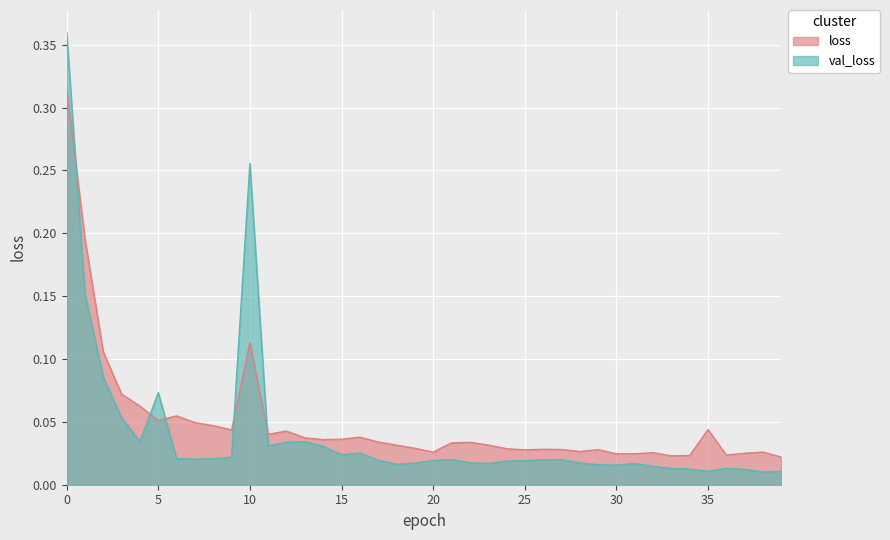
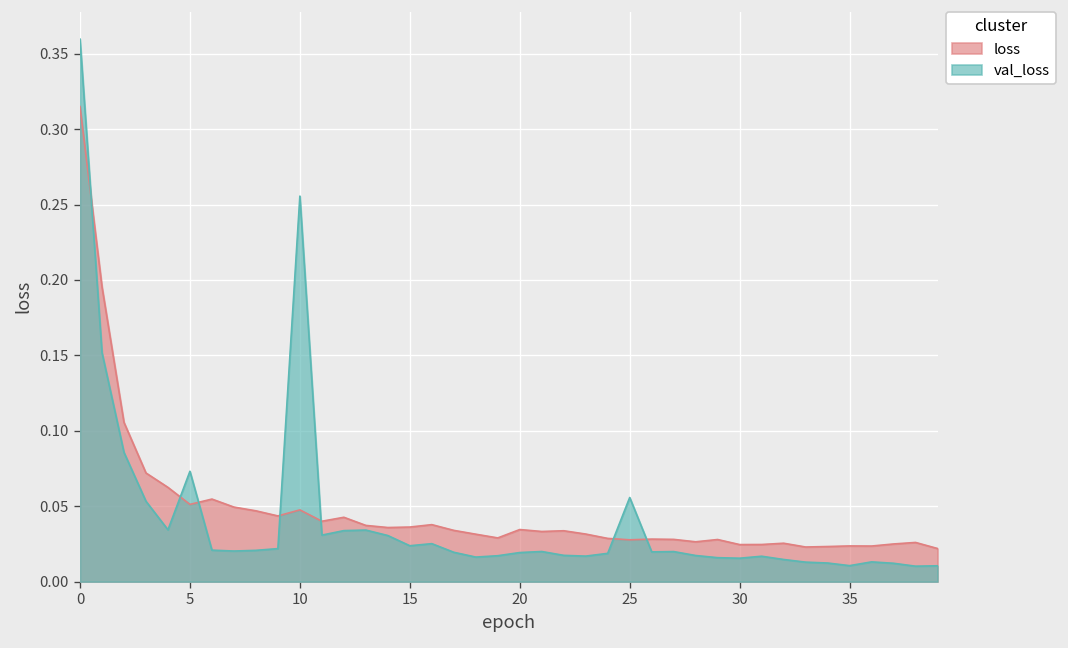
  {
    "loss": {
      "0": 0.315,
      "5": 0.051,
-     "10": 0.113,
+     "10": 0.048,
      "15": 0.036,
-     "20": 0.026,
+     "20": 0.035,
      "25": 0.028,
      "30": 0.025,
-     "35": 0.044
+     "35": 0.024
    },
    "val_loss": {
      "0": 0.360,
      "5": 0.073,
      "10": 0.256,
      "15": 0.024,
      "20": 0.019,
-     "25": 0.019,
+     "25": 0.056,
      "30": 0.016,
      "35": 0.011
    }
  }
